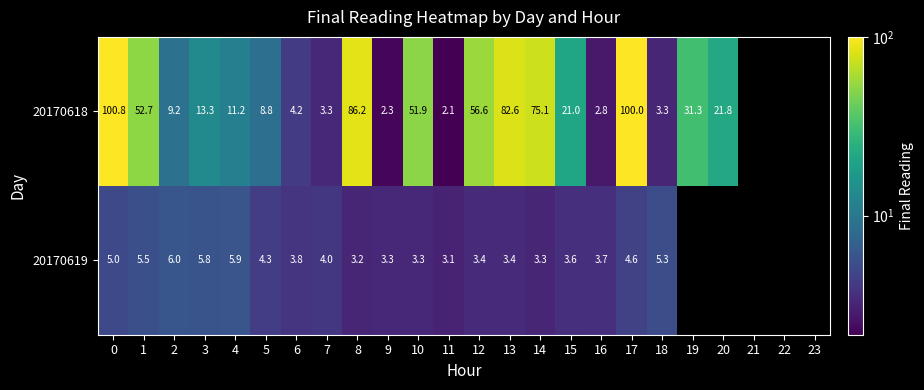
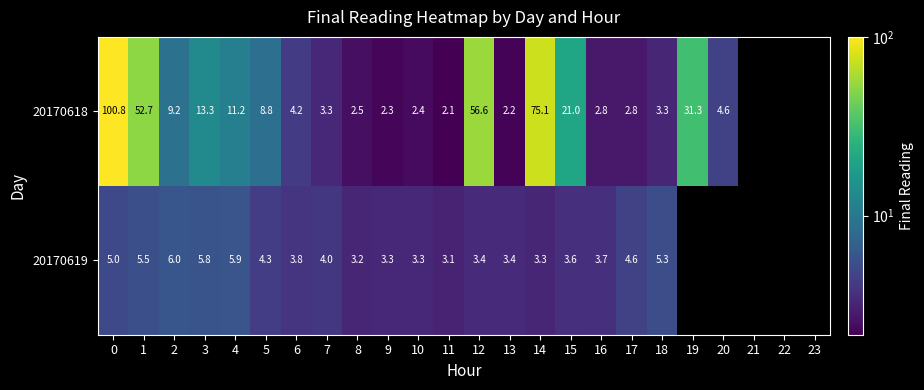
  {
    "20170618": {
      "0": 100.8,
      "1": 52.7,
      "2": 9.2,
      "3": 13.3,
      "4": 11.2,
      "5": 8.8,
      "6": 4.2,
      "7": 3.3,
-     "8": 86.2,
+     "8": 2.5,
      "9": 2.3,
-     "10": 51.9,
+     "10": 2.4,
      "11": 2.1,
      "12": 56.6,
-     "13": 82.6,
+     "13": 2.2,
      "14": 75.1,
      "15": 21.0,
      "16": 2.8,
-     "17": 100.0,
+     "17": 2.8,
      "18": 3.3,
      "19": 31.3,
-     "20": 21.8
+     "20": 4.6
    },
    "20170619": {
      "0": 5.0,
      "1": 5.5,
      "2": 6.0,
      "3": 5.8,
      "4": 5.9,
      "5": 4.3,
      "6": 3.8,
      "7": 4.0,
      "8": 3.2,
      "9": 3.3,
      "10": 3.3,
      "11": 3.1,
      "12": 3.4,
      "13": 3.4,
      "14": 3.3,
      "15": 3.6,
      "16": 3.7,
      "17": 4.6,
      "18": 5.3
    }
  }
